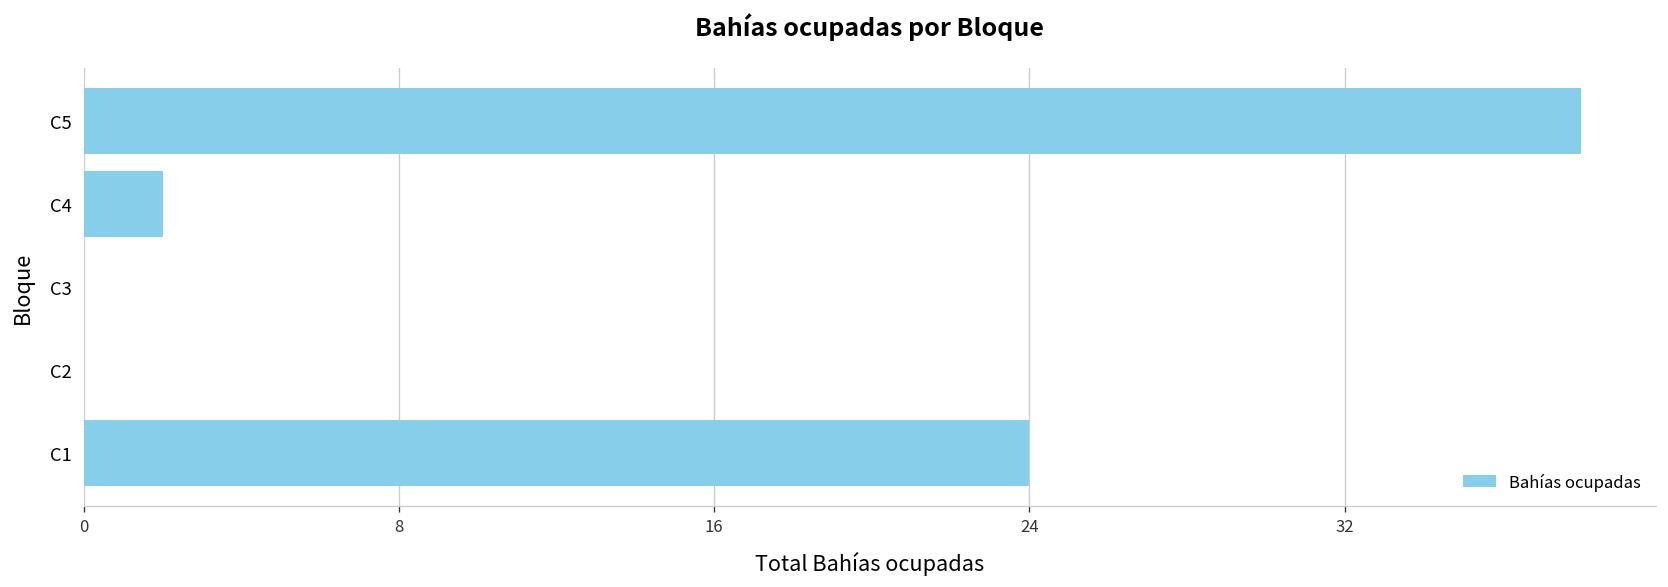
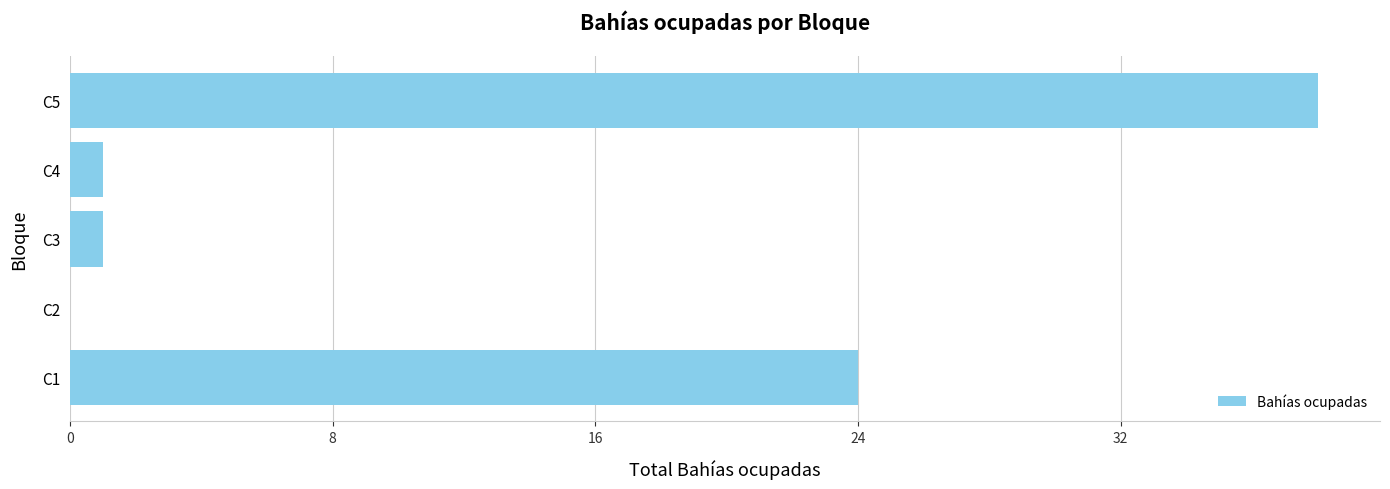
  {
    "C5": 38,
-   "C4": 2,
-   "C3": 0,
+   "C4": 1,
+   "C3": 1,
    "C2": 0,
    "C1": 24
  }
